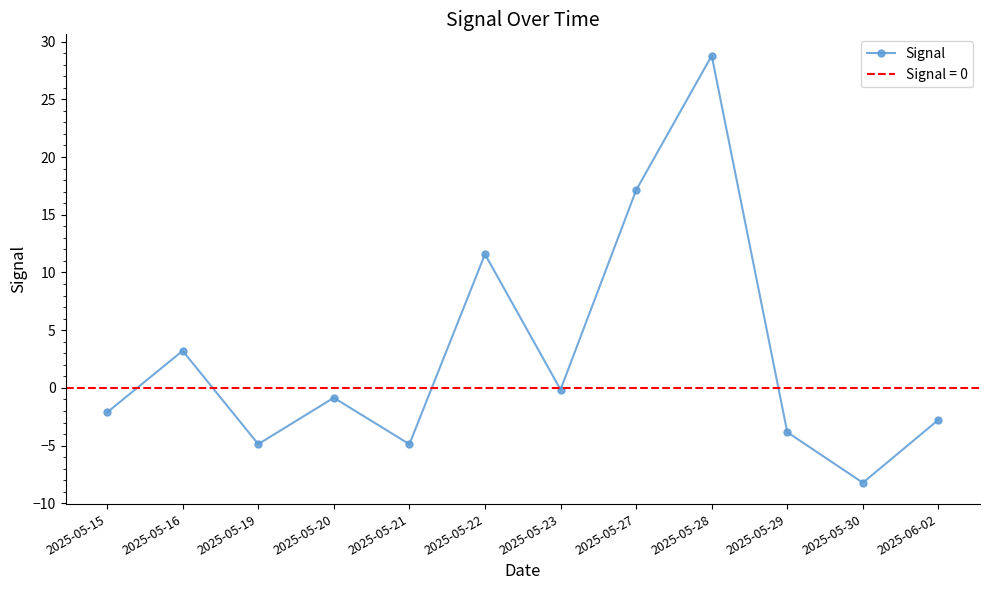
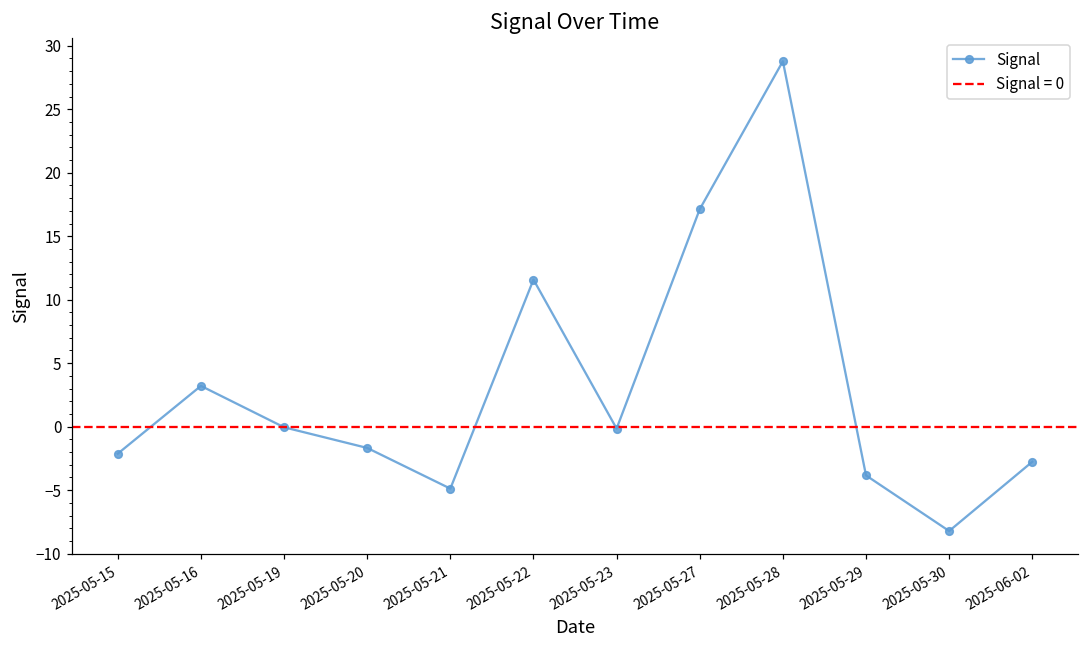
  {
    "2025-05-15": -2.1,
    "2025-05-16": 3.2,
-   "2025-05-19": -4.9,
-   "2025-05-20": -0.9,
+   "2025-05-19": 0.0,
+   "2025-05-20": -1.7,
    "2025-05-21": -4.9,
    "2025-05-22": 11.6,
    "2025-05-23": -0.2,
    "2025-05-27": 17.1,
    "2025-05-28": 28.8,
    "2025-05-29": -3.8,
    "2025-05-30": -8.2,
    "2025-06-02": -2.8
  }
